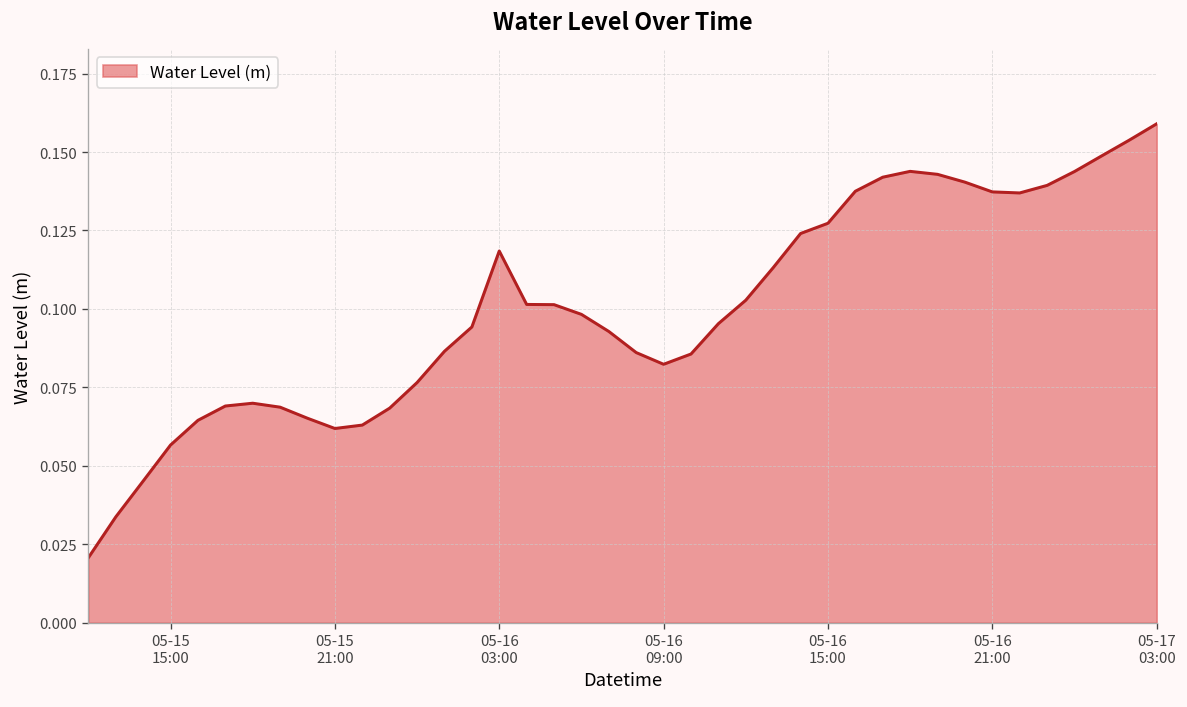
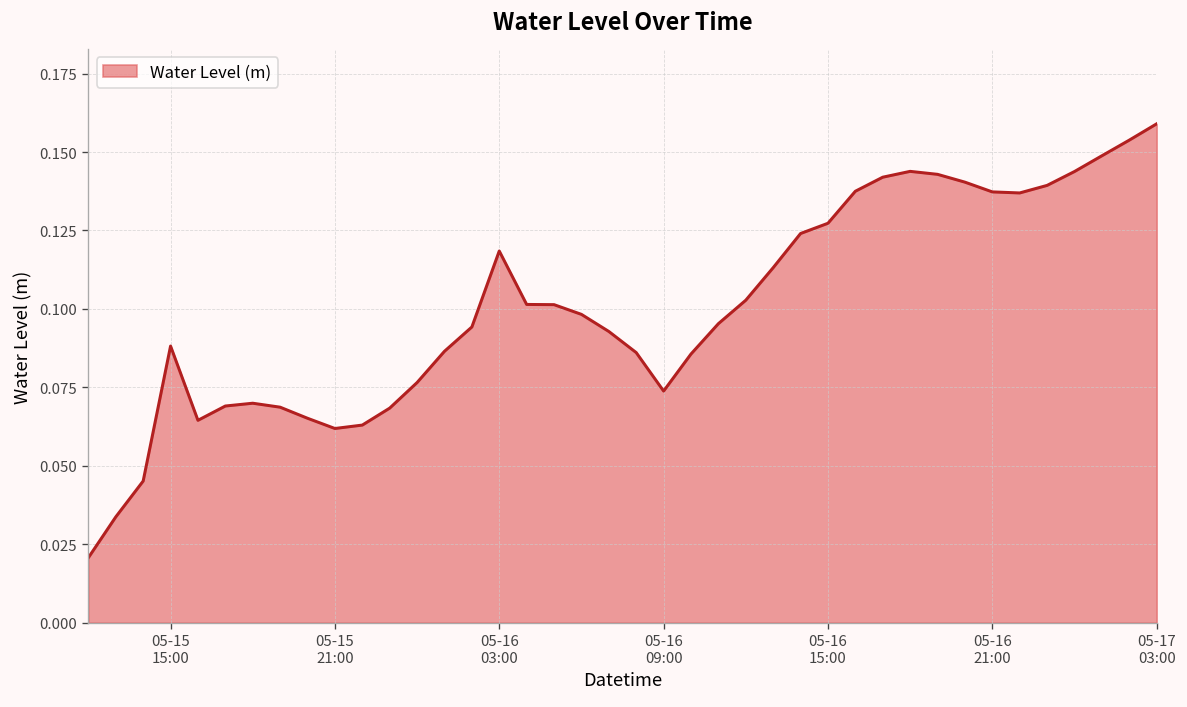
  {
-   "05-15 15:00": 0.057,
+   "05-15 15:00": 0.088,
    "05-15 21:00": 0.062,
    "05-16 03:00": 0.118,
-   "05-16 09:00": 0.082,
+   "05-16 09:00": 0.074,
    "05-16 15:00": 0.127,
    "05-16 21:00": 0.137,
    "05-17 03:00": 0.159
  }
